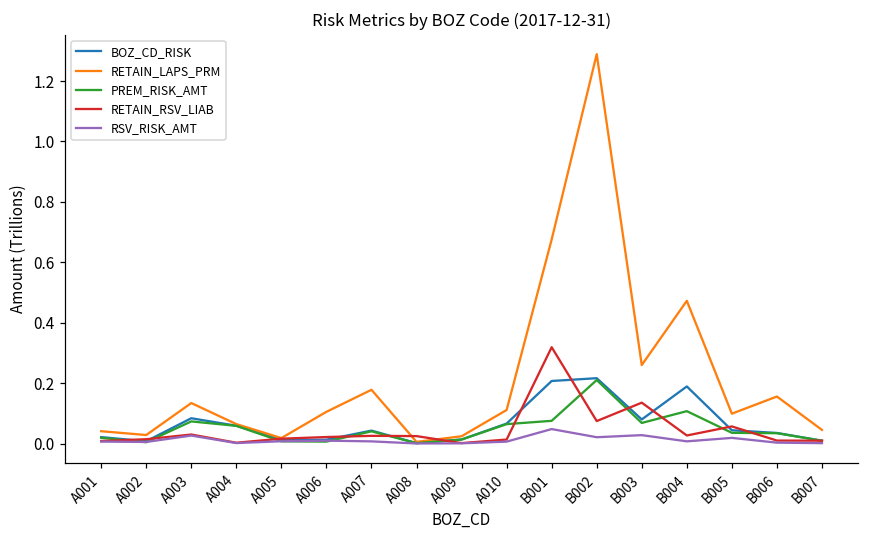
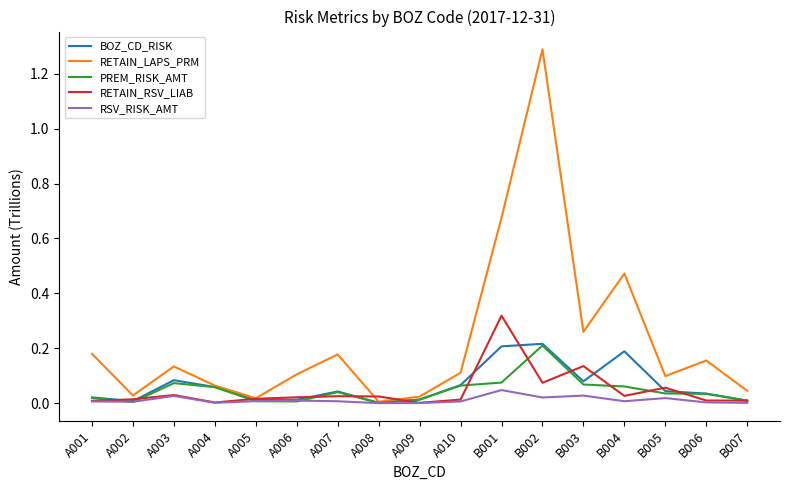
  {
    "BOZ_CD_RISK": {
      "A003": 0.08,
      "B001": 0.21,
      "B003": 0.08,
      "B004": 0.19
    },
    "RETAIN_LAPS_PRM": {
-     "A001": 0.04,
+     "A001": 0.18,
      "A002": 0.03,
      "A003": 0.13,
      "A006": 0.10,
      "A007": 0.18,
      "A009": 0.02,
      "A010": 0.11,
      "B001": 0.68,
      "B002": 1.29,
      "B003": 0.26,
      "B004": 0.47,
      "B005": 0.10,
      "B006": 0.16,
      "B007": 0.05
    },
    "PREM_RISK_AMT": {
      "A003": 0.07,
      "B001": 0.08,
      "B003": 0.07,
-     "B004": 0.11
+     "B004": 0.06
    },
    "RETAIN_RSV_LIAB": {
      "A007": 0.03,
      "A008": 0.02,
      "B001": 0.32,
      "B002": 0.07,
      "B003": 0.14,
      "B004": 0.03,
      "B005": 0.06
    },
    "RSV_RISK_AMT": {
      "A007": 0.01,
      "B001": 0.05,
      "B002": 0.02,
      "B003": 0.03,
      "B004": 0.01,
      "B005": 0.02
    }
  }
